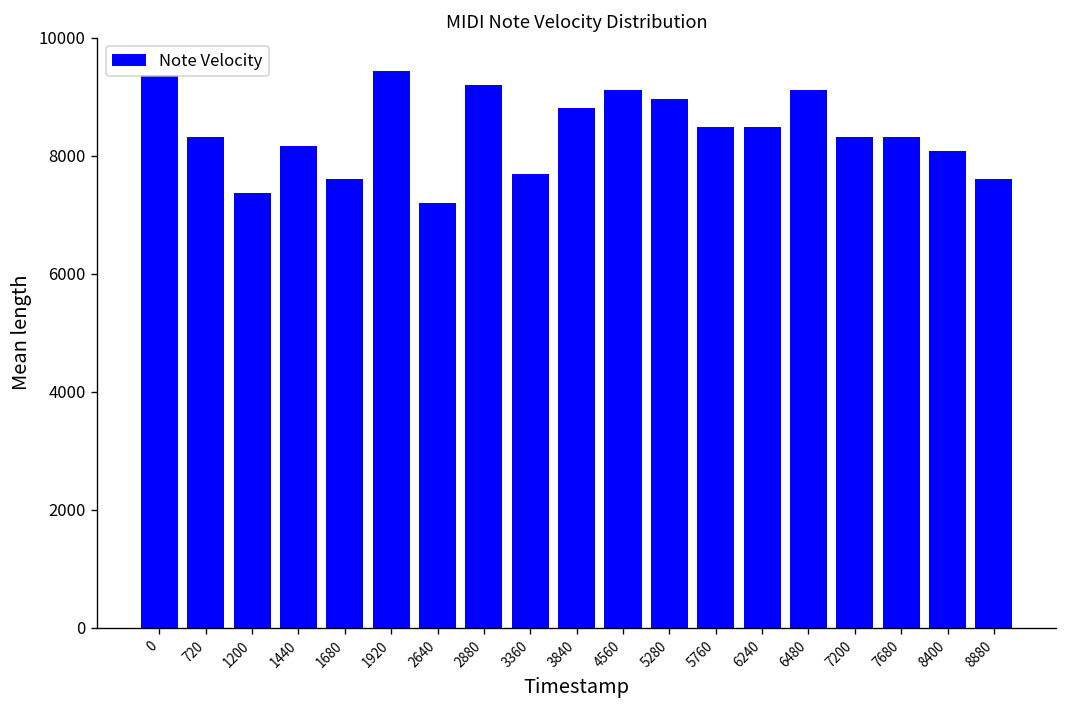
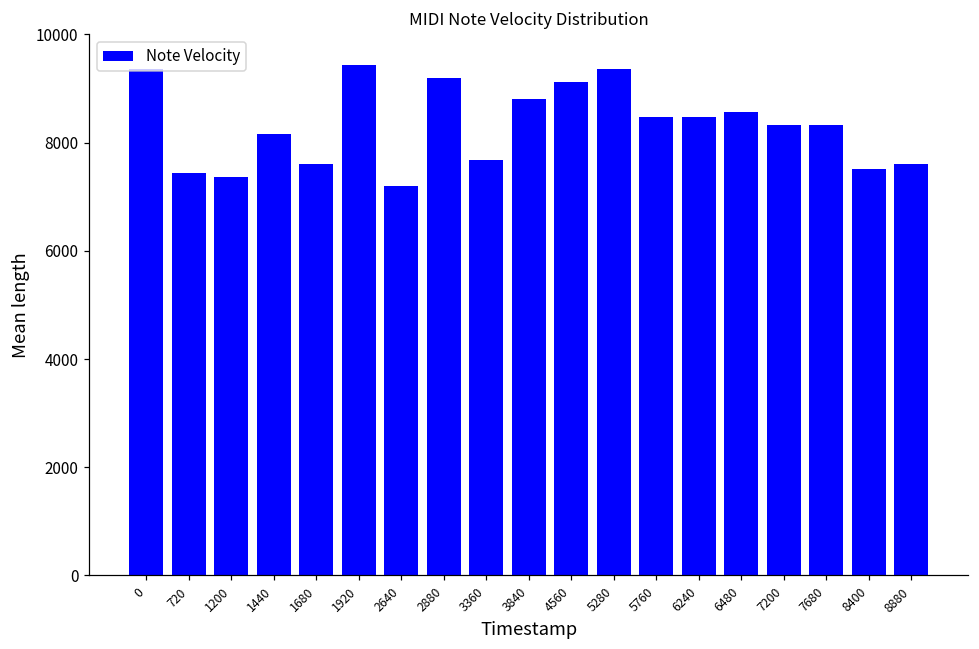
  {
-   "720": 8300,
+   "720": 7400,
    "1200": 7400,
    "1440": 8200,
    "1680": 7600,
    "1920": 9400,
    "2640": 7200,
    "2880": 9200,
    "3360": 7700,
    "3840": 8800,
    "4560": 9100,
-   "5280": 9000,
+   "5280": 9400,
    "5760": 8500,
    "6240": 8500,
-   "6480": 9100,
+   "6480": 8600,
    "7200": 8300,
    "7680": 8300,
-   "8400": 8100,
+   "8400": 7500,
    "8880": 7600
  }
